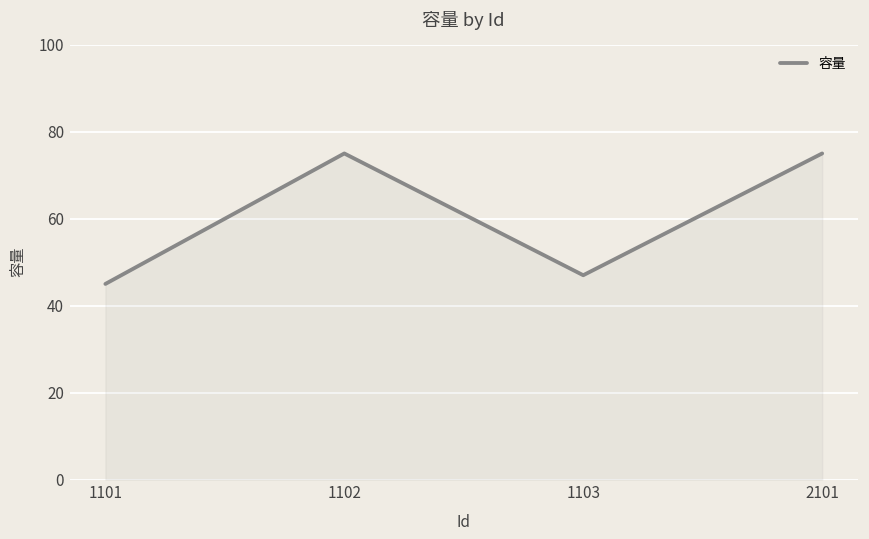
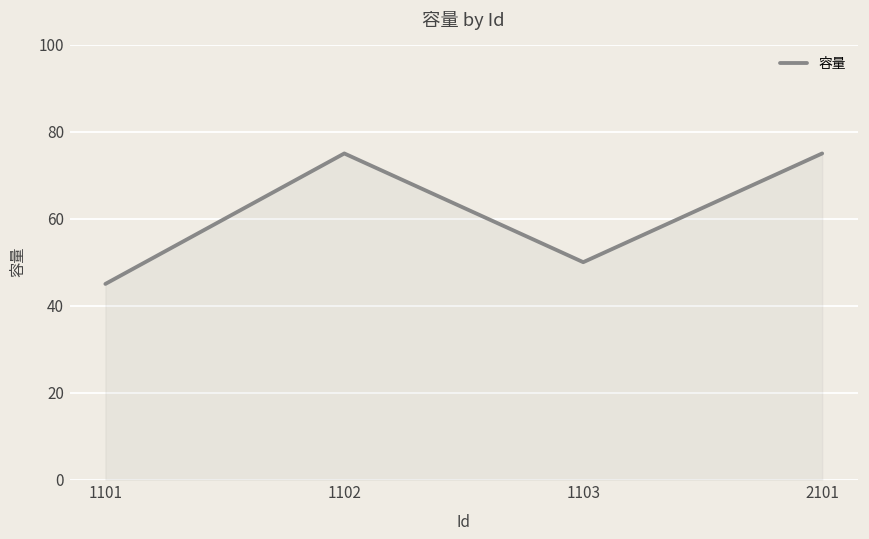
  {
    "1101": 45,
    "1102": 75,
-   "1103": 47,
+   "1103": 50,
    "2101": 75
  }
